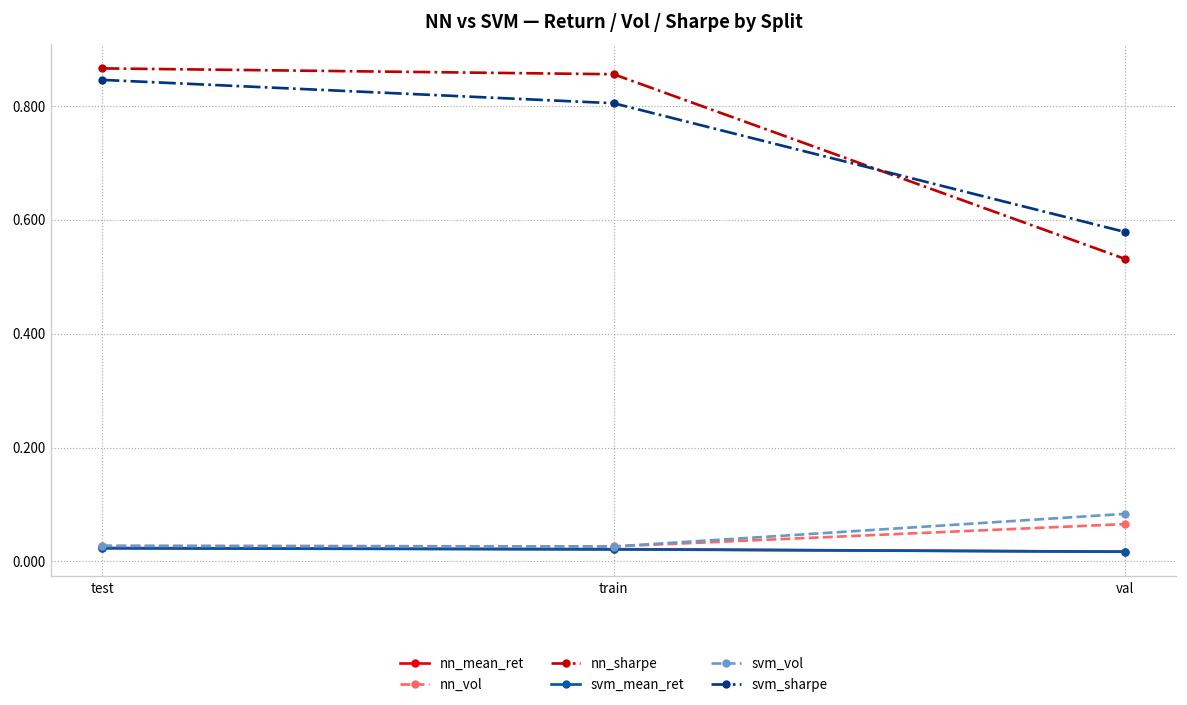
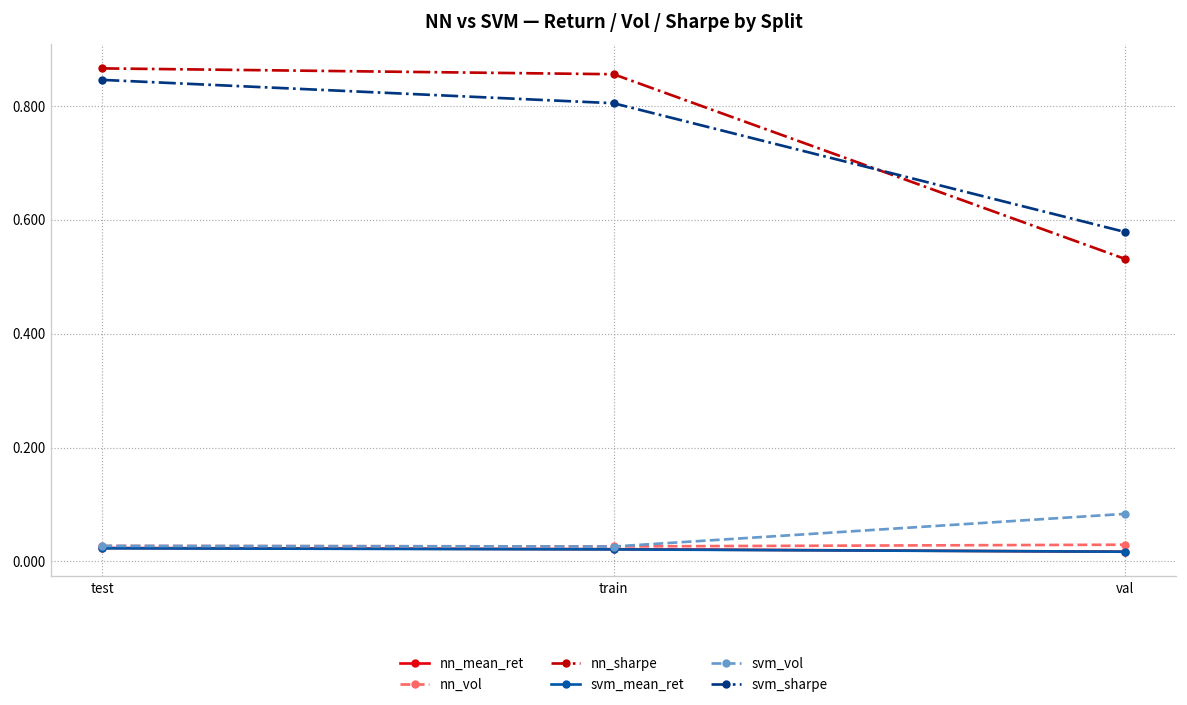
  {
    "nn_vol": {
-     "val": 0.07
+     "val": 0.03
    },
    "nn_sharpe": {
      "test": 0.87,
      "train": 0.86,
      "val": 0.53
    },
    "svm_vol": {
      "val": 0.08
    }
  }
